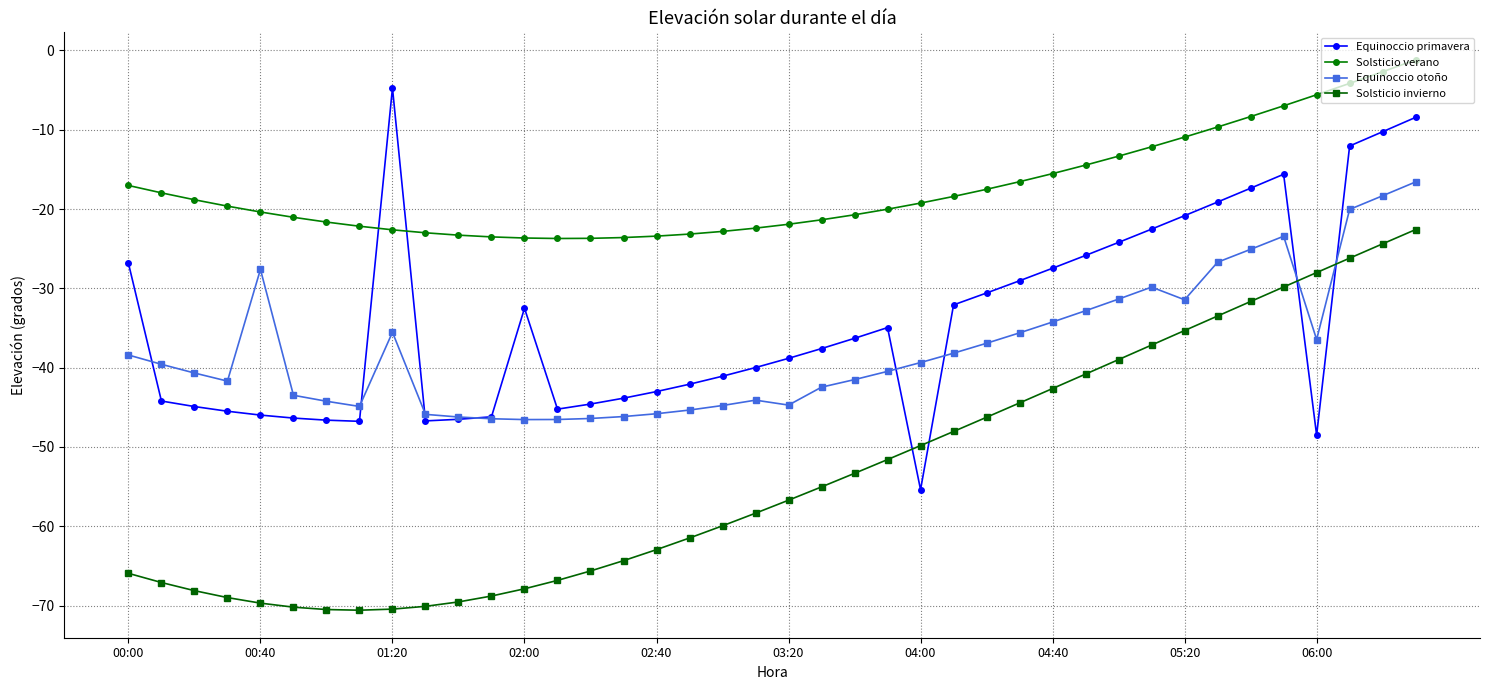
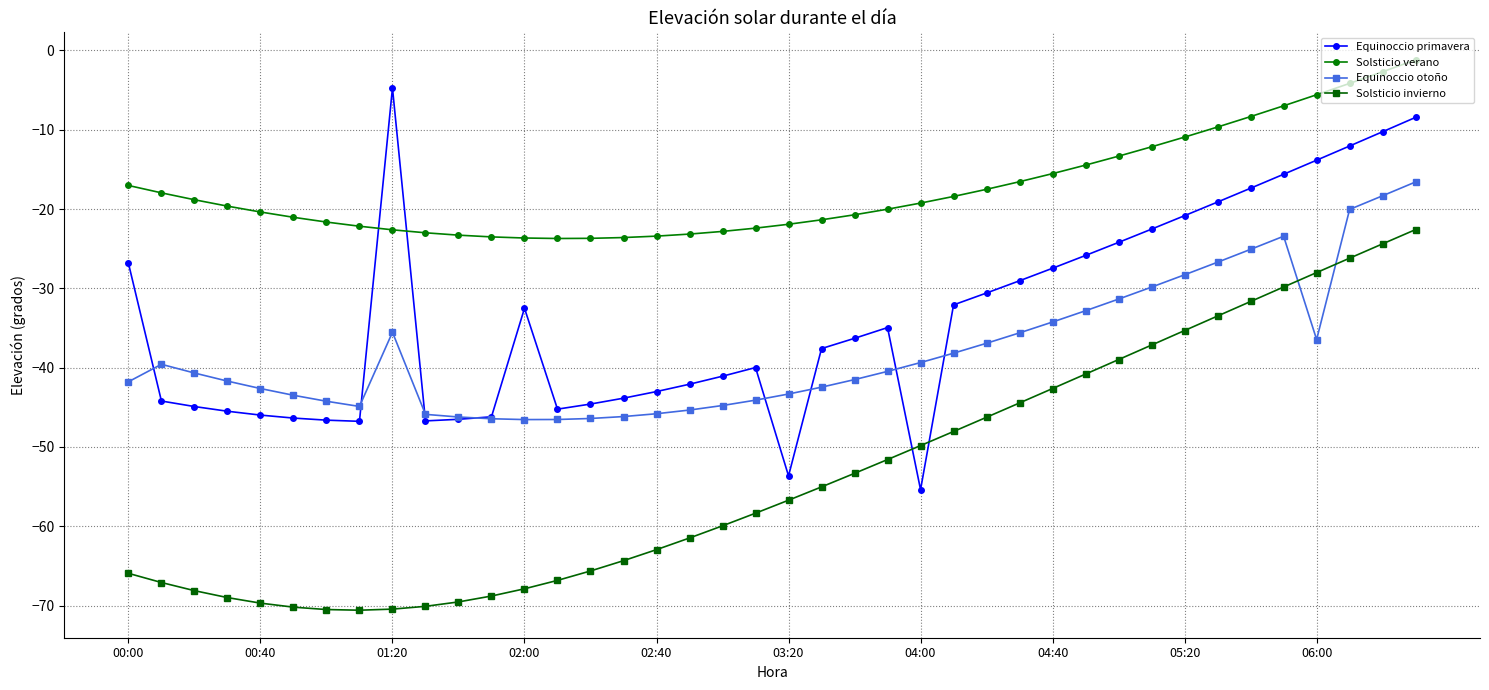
  {
    "Equinoccio primavera": {
      "00:00": -27,
      "00:40": -46,
      "01:20": -5,
      "02:00": -33,
      "02:40": -43,
-     "03:20": -39,
+     "03:20": -54,
      "04:00": -55,
      "04:40": -27,
      "05:20": -21,
-     "06:00": -49
+     "06:00": -14
    },
    "Equinoccio otoño": {
-     "00:00": -38,
-     "00:40": -28,
+     "00:00": -42,
+     "00:40": -43,
      "01:20": -36,
      "02:00": -47,
      "02:40": -46,
-     "03:20": -45,
+     "03:20": -43,
      "04:00": -39,
      "04:40": -34,
-     "05:20": -31,
+     "05:20": -28,
      "06:00": -36
    }
  }
